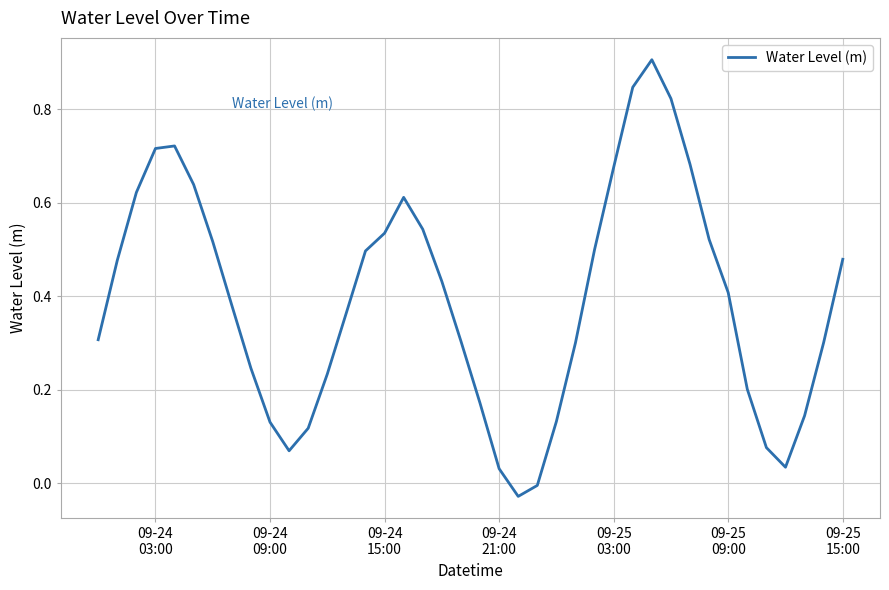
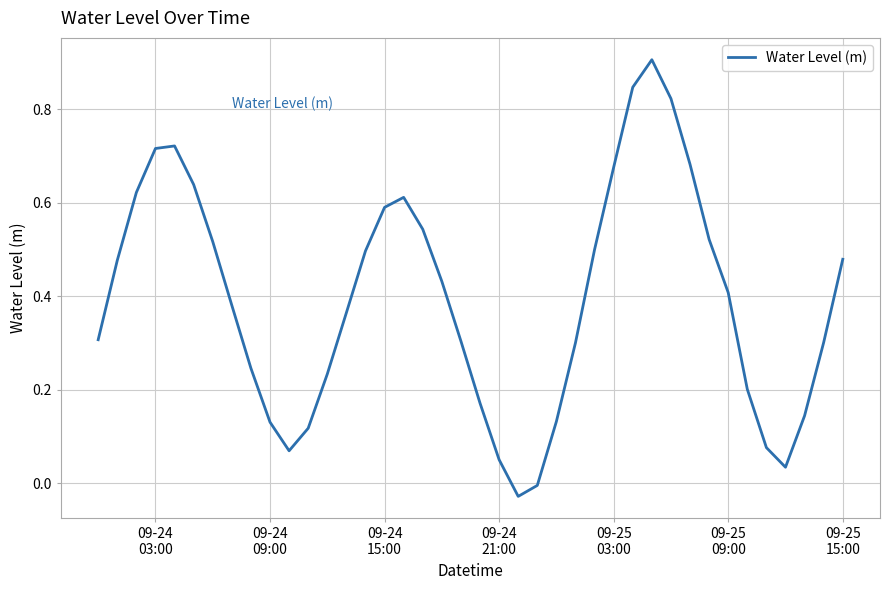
  {
    "09-24 03:00": 0.72,
    "09-24 09:00": 0.13,
-   "09-24 15:00": 0.53,
-   "09-24 21:00": 0.03,
+   "09-24 15:00": 0.59,
+   "09-24 21:00": 0.05,
    "09-25 03:00": 0.68,
    "09-25 09:00": 0.41,
    "09-25 15:00": 0.48
  }
